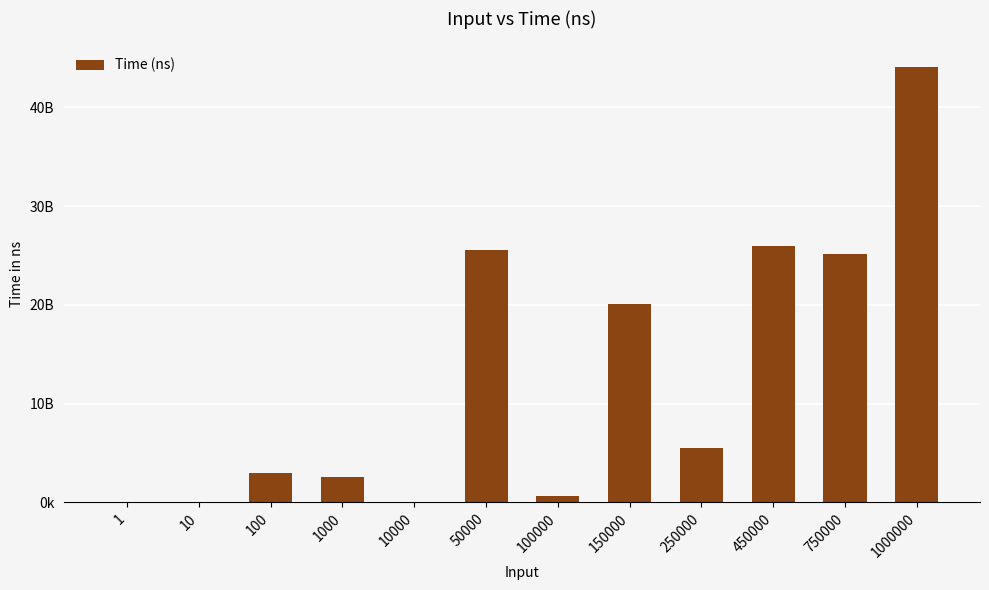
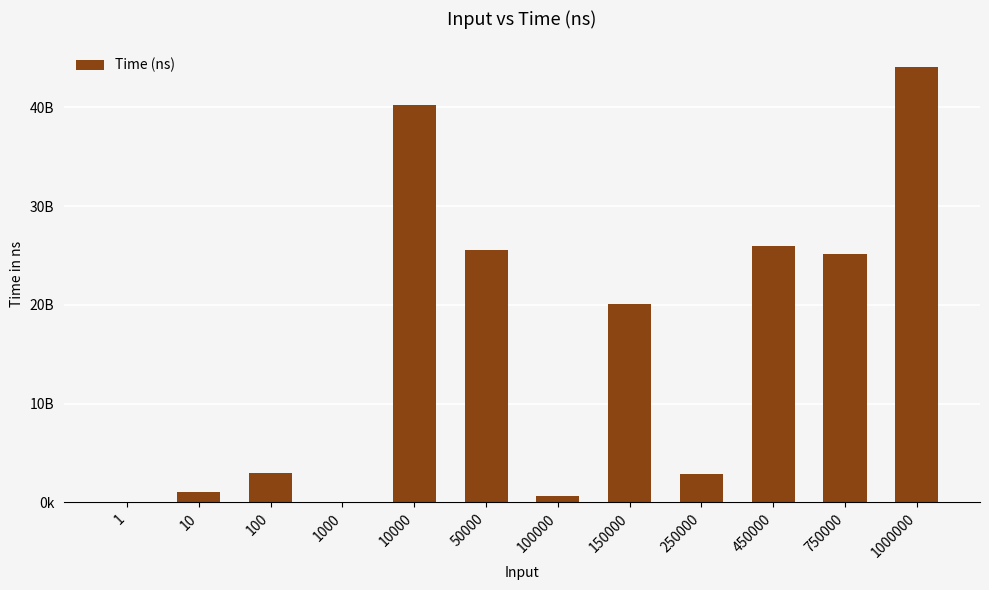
  {
-   "10": 0,
+   "10": 1000000000,
    "100": 3000000000,
-   "1000": 3000000000,
-   "10000": 0,
+   "1000": 0,
+   "10000": 40000000000,
    "50000": 26000000000,
    "100000": 1000000000,
    "150000": 20000000000,
-   "250000": 6000000000,
+   "250000": 3000000000,
    "450000": 26000000000,
    "750000": 25000000000,
    "1000000": 44000000000
  }
